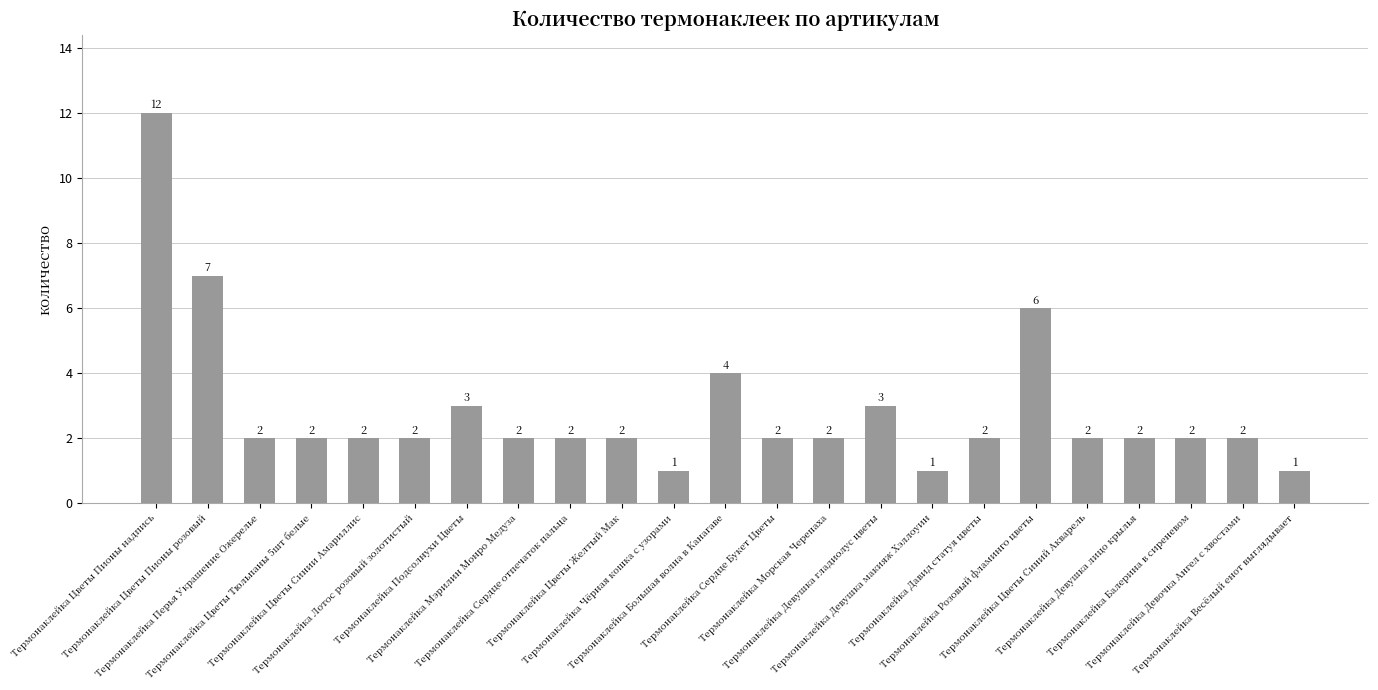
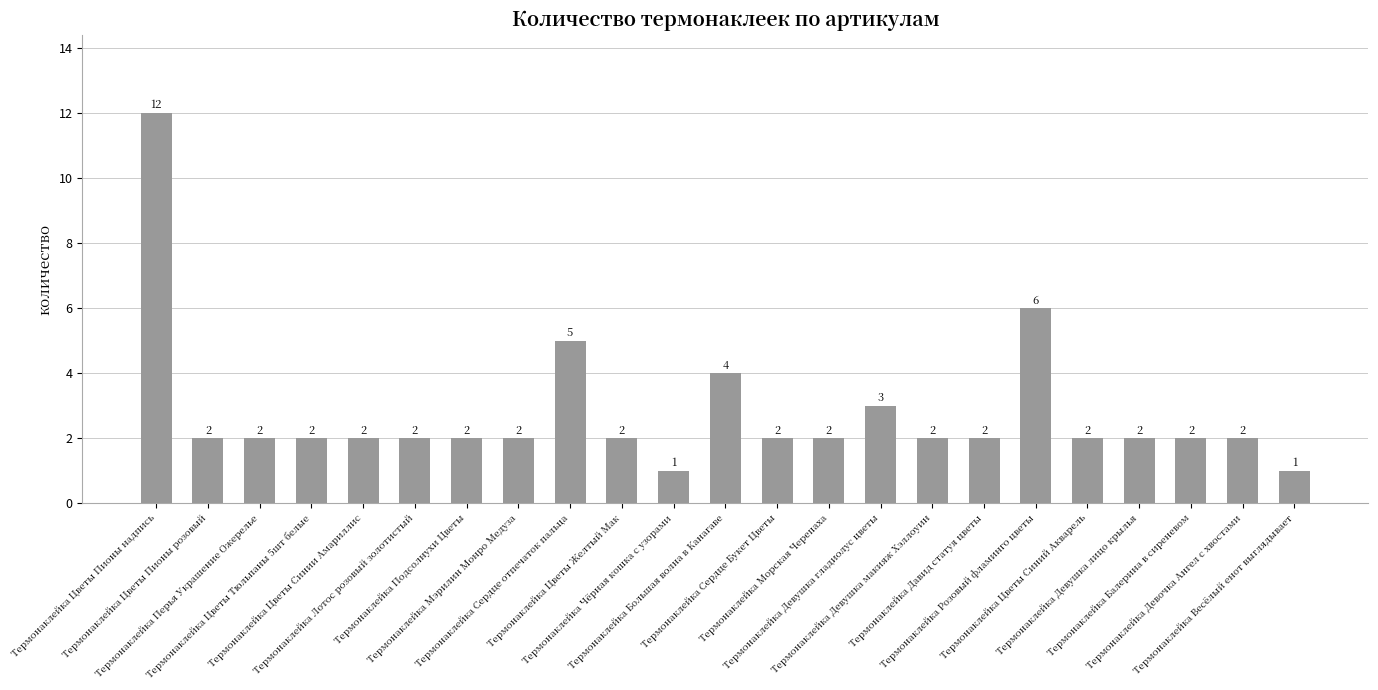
  {
    "Термонаклейка Цветы Пионы надпись": 12,
-   "Термонаклейка Цветы Пионы розовый": 7,
+   "Термонаклейка Цветы Пионы розовый": 2,
    "Термонаклейка Перья Украшение Ожерелье": 2,
    "Термонаклейка Цветы Тюльпаны 5шт белые": 2,
    "Термонаклейка Цветы Синии Амариллис": 2,
    "Термонаклейка Лотос розовый золотистый": 2,
-   "Термонаклейка Подсолнухи Цветы": 3,
+   "Термонаклейка Подсолнухи Цветы": 2,
    "Термонаклейка Мэрилин Монро Медуза": 2,
-   "Термонаклейка Сердце отпечаток пальца": 2,
+   "Термонаклейка Сердце отпечаток пальца": 5,
    "Термонаклейка Цветы Желтый Мак": 2,
    "Термонаклейка Чёрная кошка с узорами": 1,
    "Термонаклейка Большая волна в Канагаве": 4,
    "Термонаклейка Сердце Букет Цветы": 2,
    "Термонаклейка Морская Черепаха": 2,
    "Термонаклейка Девушка гладиолус цветы": 3,
-   "Термонаклейка Девушка макияж Хэллоуин": 1,
+   "Термонаклейка Девушка макияж Хэллоуин": 2,
    "Термонаклейка Давид статуя цветы": 2,
    "Термонаклейка Розовый фламинго цветы": 6,
    "Термонаклейка Цветы Синий Акварель": 2,
    "Термонаклейка Девушка лицо крылья": 2,
    "Термонаклейка Балерина в сиреневом": 2,
    "Термонаклейка Девочка Ангел с хвостами": 2,
    "Термонаклейка Весёлый енот выглядывает": 1
  }
